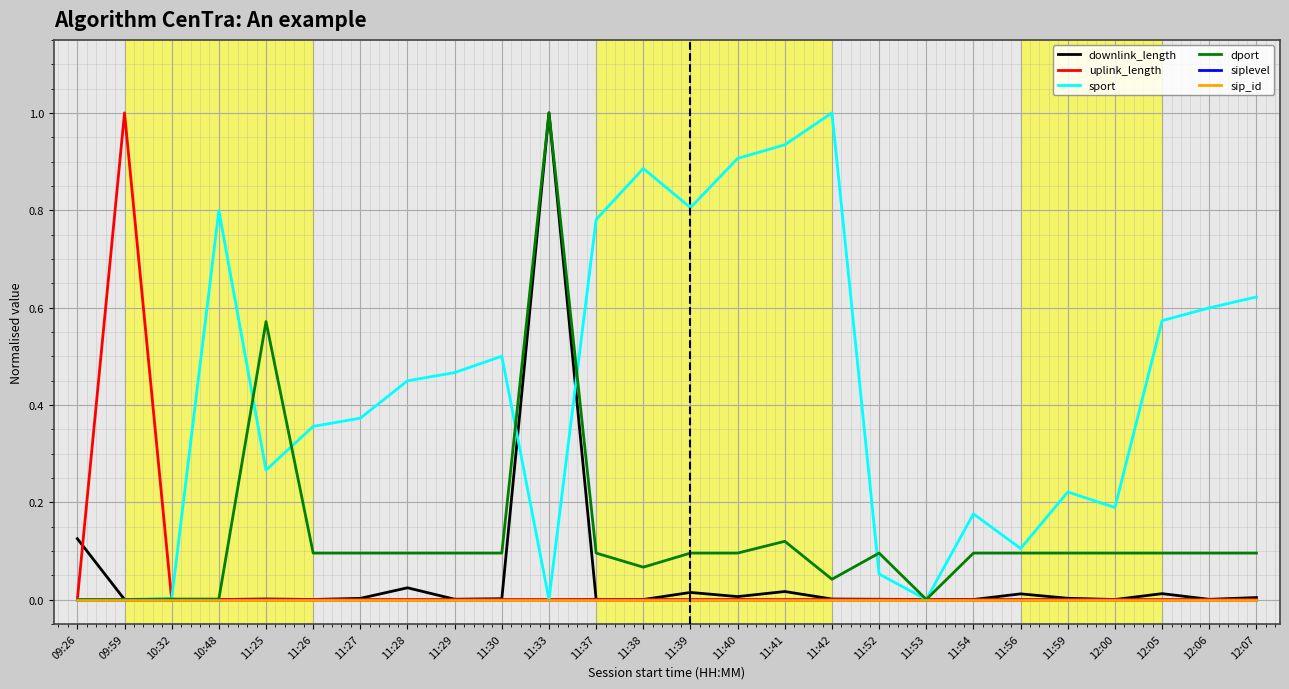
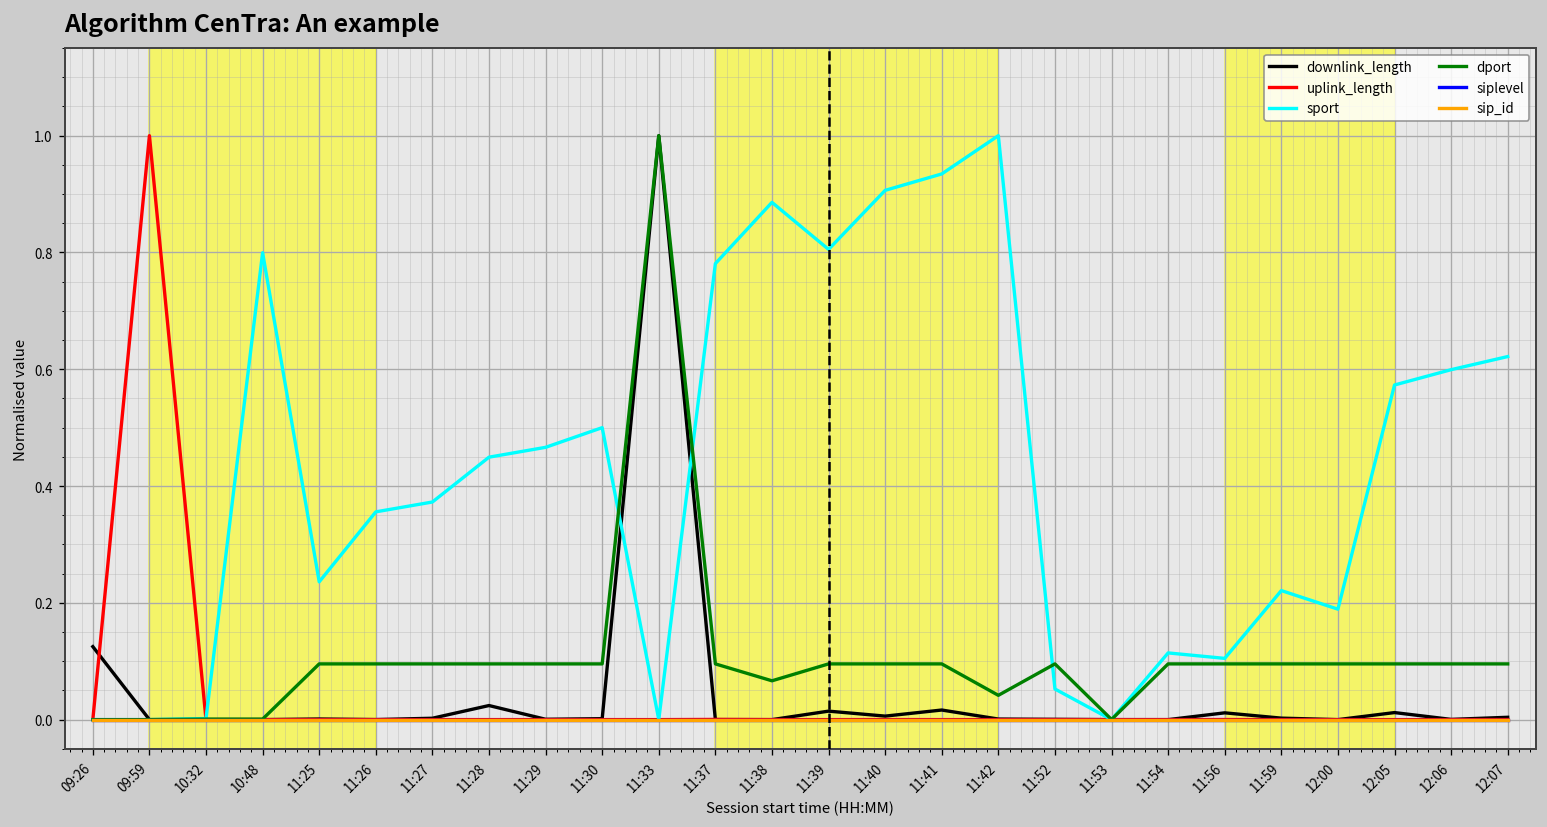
  {
    "downlink_length": {
      "09:26": 0.13,
      "11:28": 0.02,
      "11:39": 0.01,
      "11:40": 0.01,
      "11:41": 0.02,
      "11:56": 0.01,
      "12:05": 0.01
    },
    "uplink_length": {
      "09:59": 1.00
    },
    "sport": {
      "10:48": 0.80,
-     "11:25": 0.27,
+     "11:25": 0.24,
      "11:26": 0.36,
      "11:27": 0.37,
      "11:28": 0.45,
      "11:29": 0.47,
      "11:30": 0.50,
      "11:37": 0.78,
      "11:38": 0.89,
      "11:39": 0.81,
      "11:40": 0.91,
      "11:41": 0.93,
      "11:42": 1.00,
      "11:52": 0.05,
-     "11:54": 0.18,
+     "11:54": 0.11,
      "11:56": 0.10,
      "11:59": 0.22,
      "12:00": 0.19,
      "12:05": 0.57,
      "12:06": 0.60,
      "12:07": 0.62
    },
    "dport": {
-     "11:25": 0.57,
+     "11:25": 0.10,
      "11:26": 0.10,
      "11:27": 0.10,
      "11:28": 0.10,
      "11:29": 0.10,
      "11:30": 0.10,
      "11:37": 0.10,
      "11:38": 0.07,
      "11:39": 0.10,
      "11:40": 0.10,
-     "11:41": 0.12,
+     "11:41": 0.10,
      "11:42": 0.04,
      "11:52": 0.10,
      "11:54": 0.10,
      "11:56": 0.10,
      "11:59": 0.10,
      "12:00": 0.10,
      "12:05": 0.10,
      "12:06": 0.10,
      "12:07": 0.10
    }
  }
